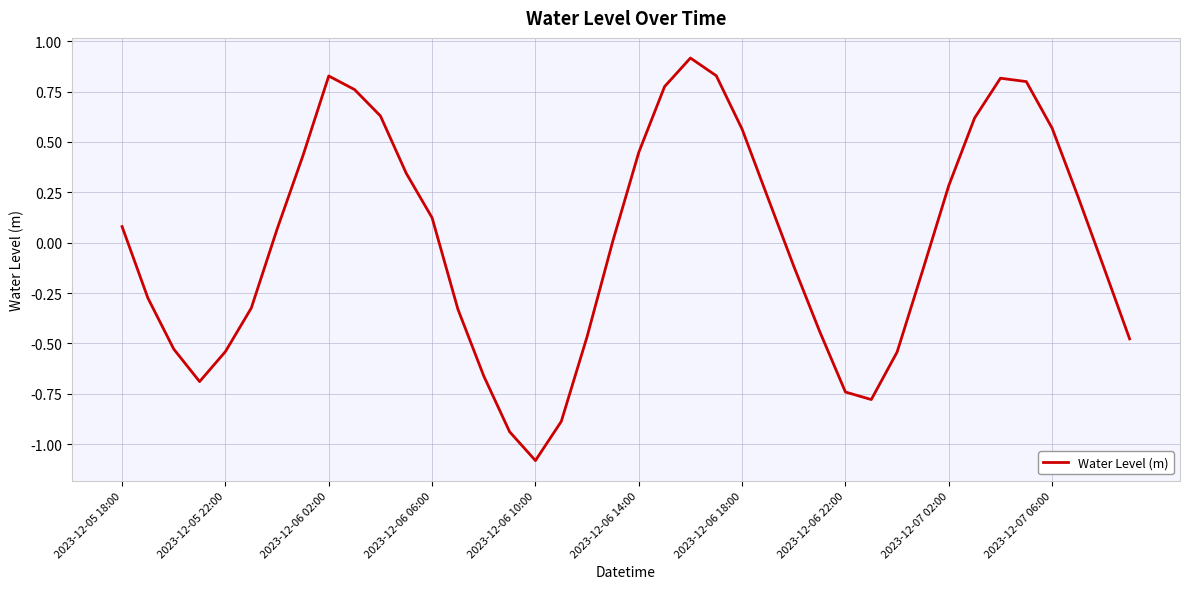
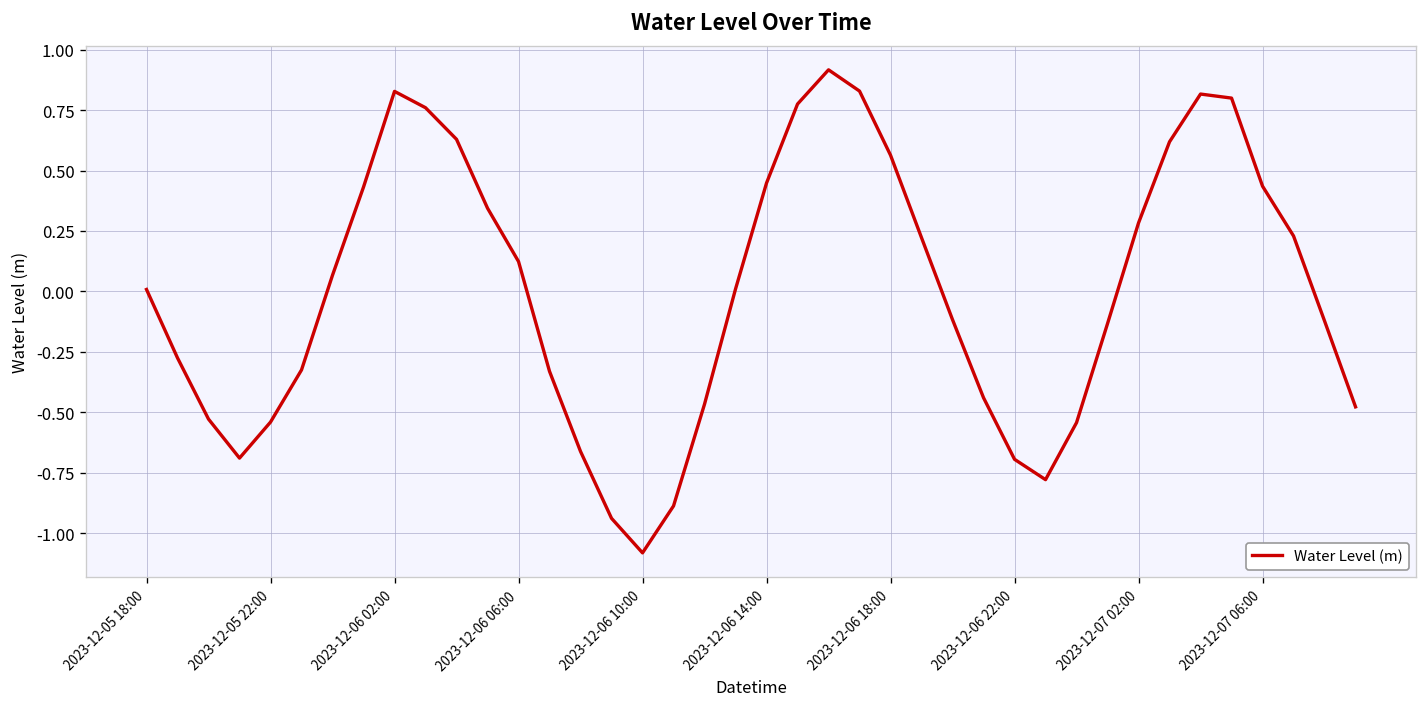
  {
-   "2023-12-05 18:00": 0.08,
+   "2023-12-05 18:00": 0.01,
    "2023-12-05 22:00": -0.54,
    "2023-12-06 02:00": 0.83,
    "2023-12-06 06:00": 0.12,
    "2023-12-06 10:00": -1.08,
    "2023-12-06 14:00": 0.45,
    "2023-12-06 18:00": 0.56,
-   "2023-12-06 22:00": -0.74,
+   "2023-12-06 22:00": -0.69,
    "2023-12-07 02:00": 0.28,
-   "2023-12-07 06:00": 0.57
+   "2023-12-07 06:00": 0.44
  }
